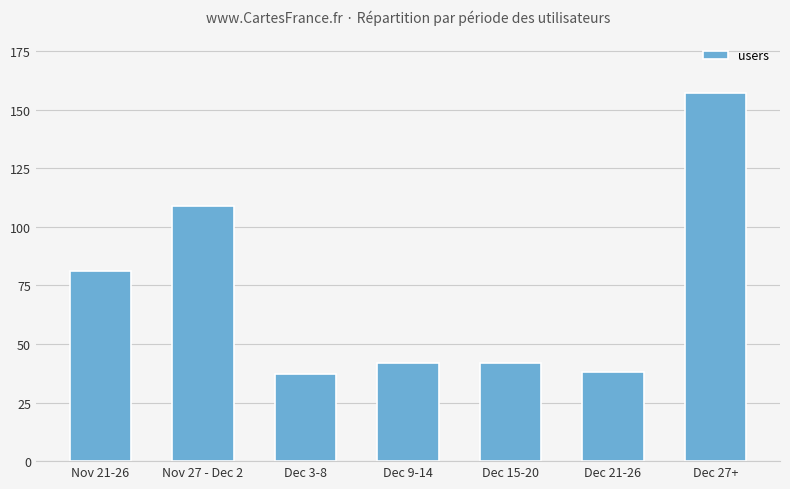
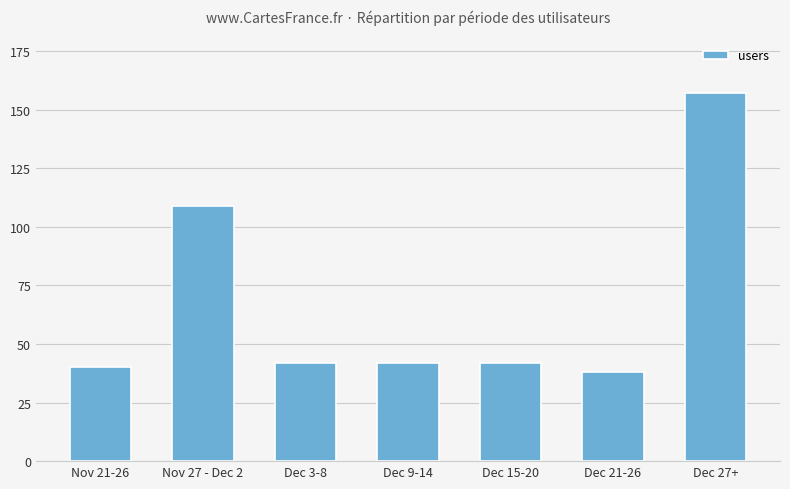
  {
-   "Nov 21-26": 81,
+   "Nov 21-26": 40,
    "Nov 27 - Dec 2": 109,
-   "Dec 3-8": 37,
+   "Dec 3-8": 42,
    "Dec 9-14": 42,
    "Dec 15-20": 42,
    "Dec 21-26": 38,
    "Dec 27+": 157
  }
